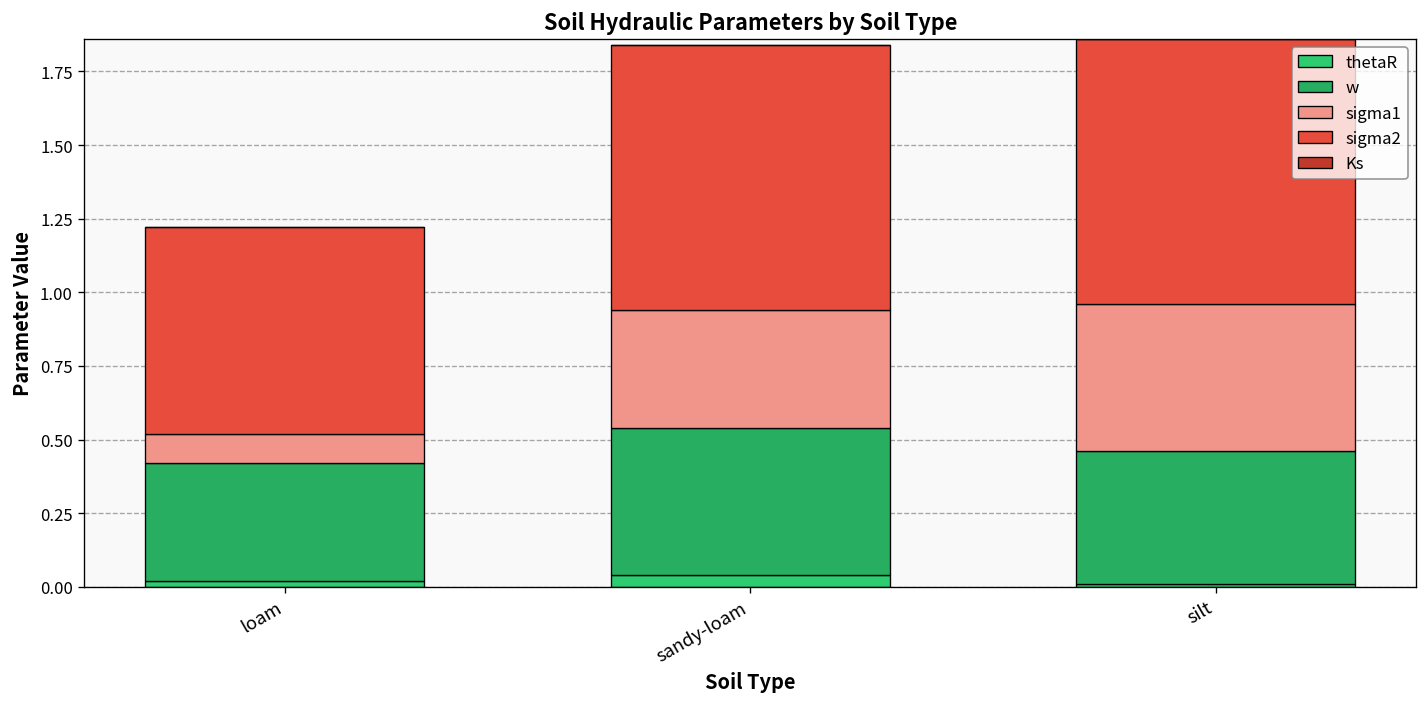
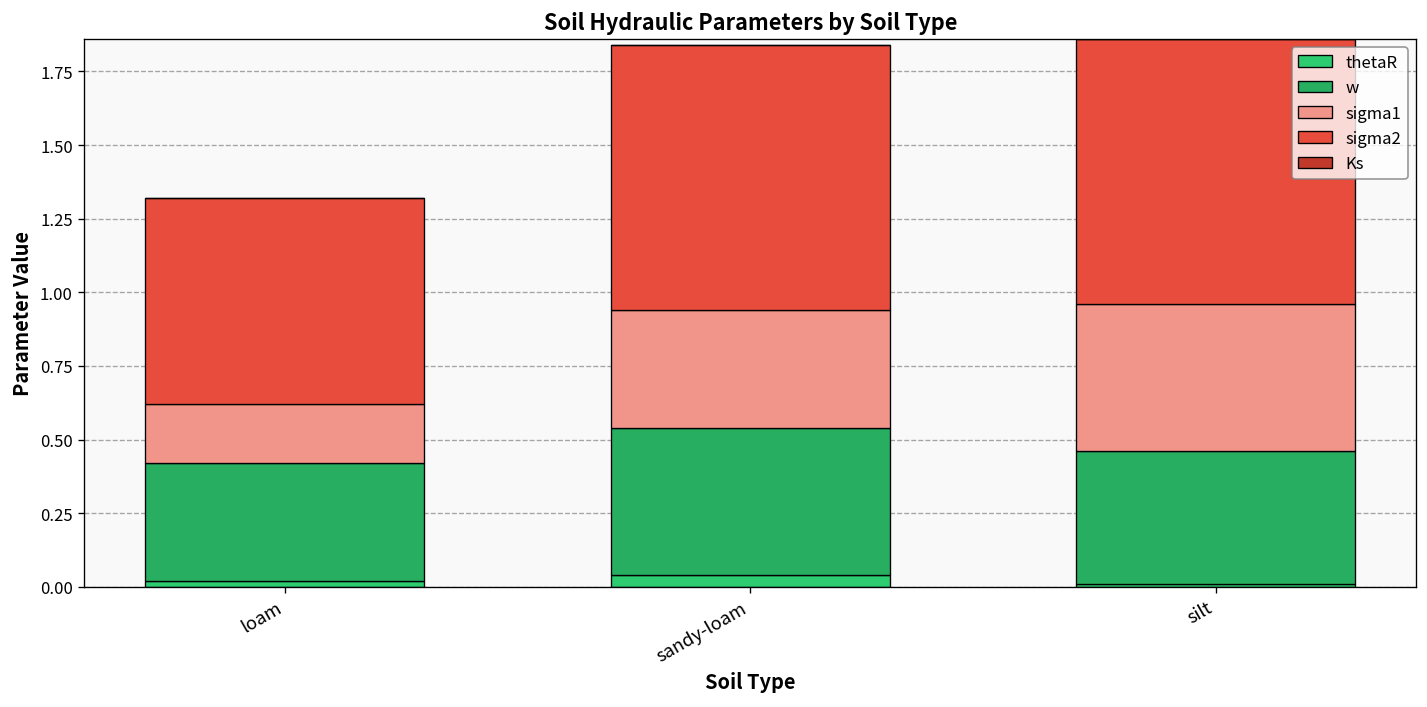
  {
    "sigma1": {
-     "loam": 0.1,
+     "loam": 0.2,
      "sandy-loam": 0.4,
      "silt": 0.5
    },
    "Ks": {
      "loam": 0.7,
      "sandy-loam": 0.9,
      "silt": 0.9
    }
  }
